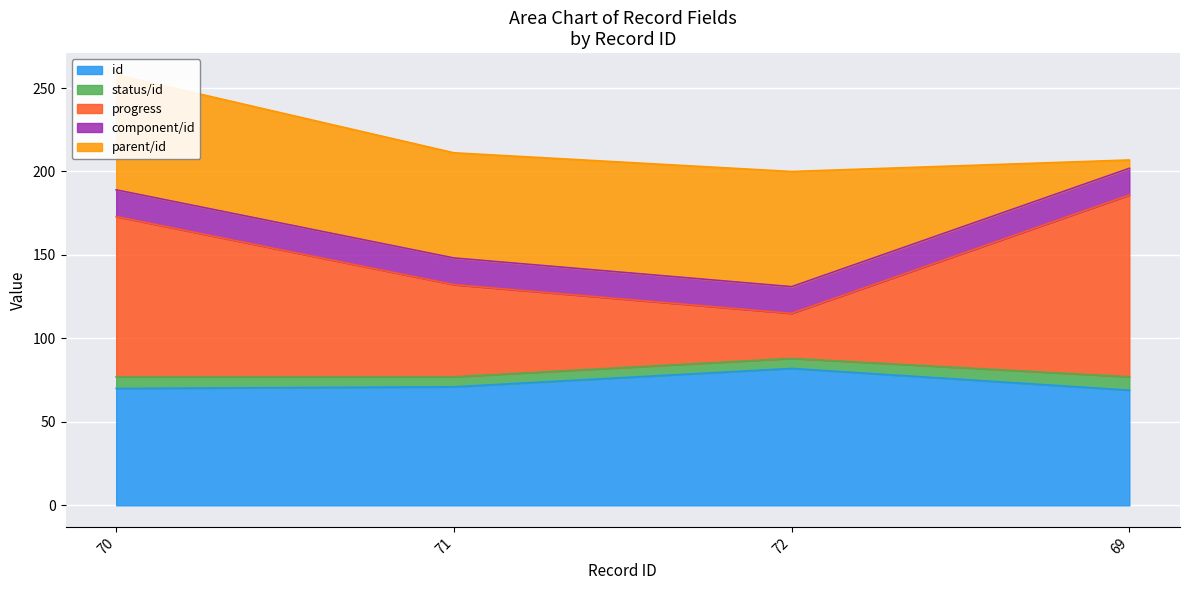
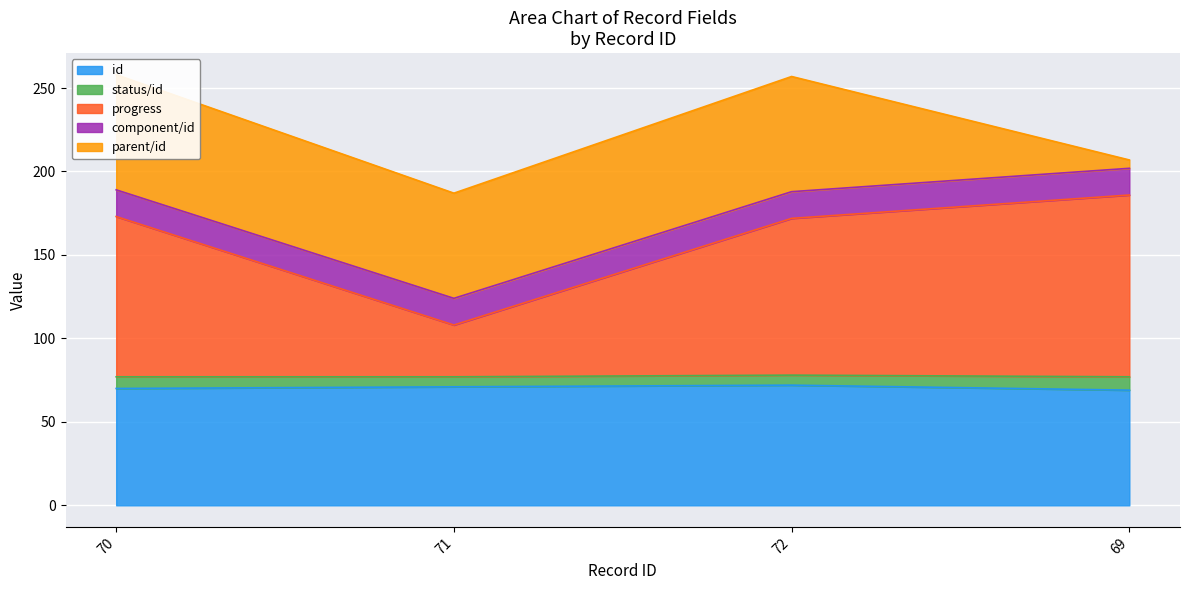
  {
    "id": {
      "70": 70,
      "71": 71,
-     "72": 82,
+     "72": 72,
      "69": 69
    },
    "status/id": {
      "70": 7,
      "71": 6,
      "72": 6,
      "69": 8
    },
    "progress": {
      "70": 96,
-     "71": 55,
-     "72": 27,
+     "71": 31,
+     "72": 94,
      "69": 109
    },
    "component/id": {
      "70": 16,
      "71": 16,
      "72": 16,
      "69": 16
    },
    "parent/id": {
      "71": 63,
      "72": 69,
      "69": 5
    }
  }
